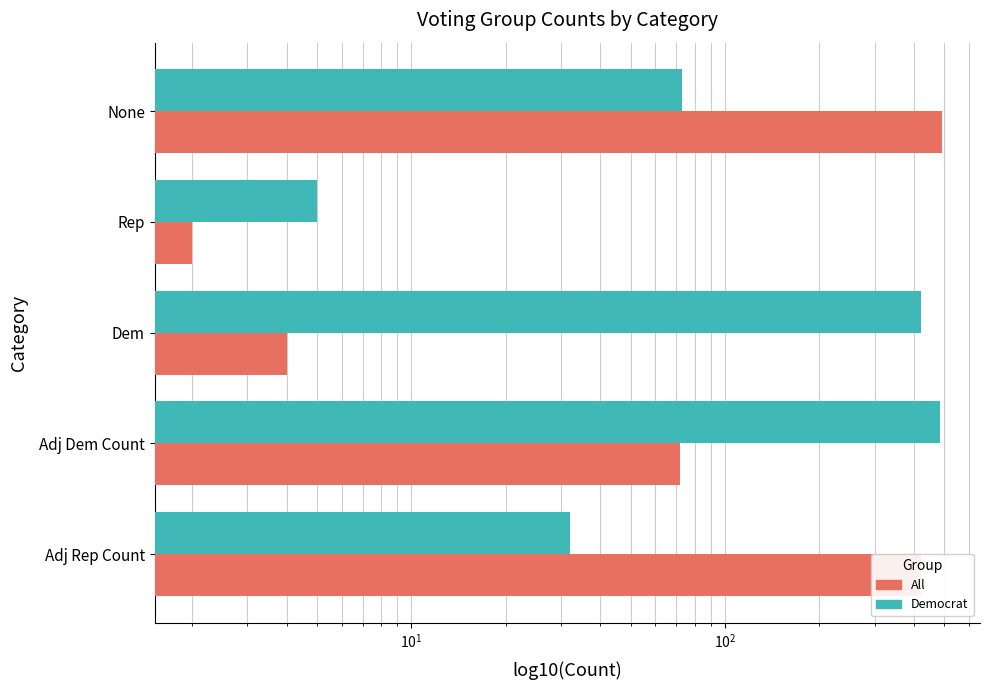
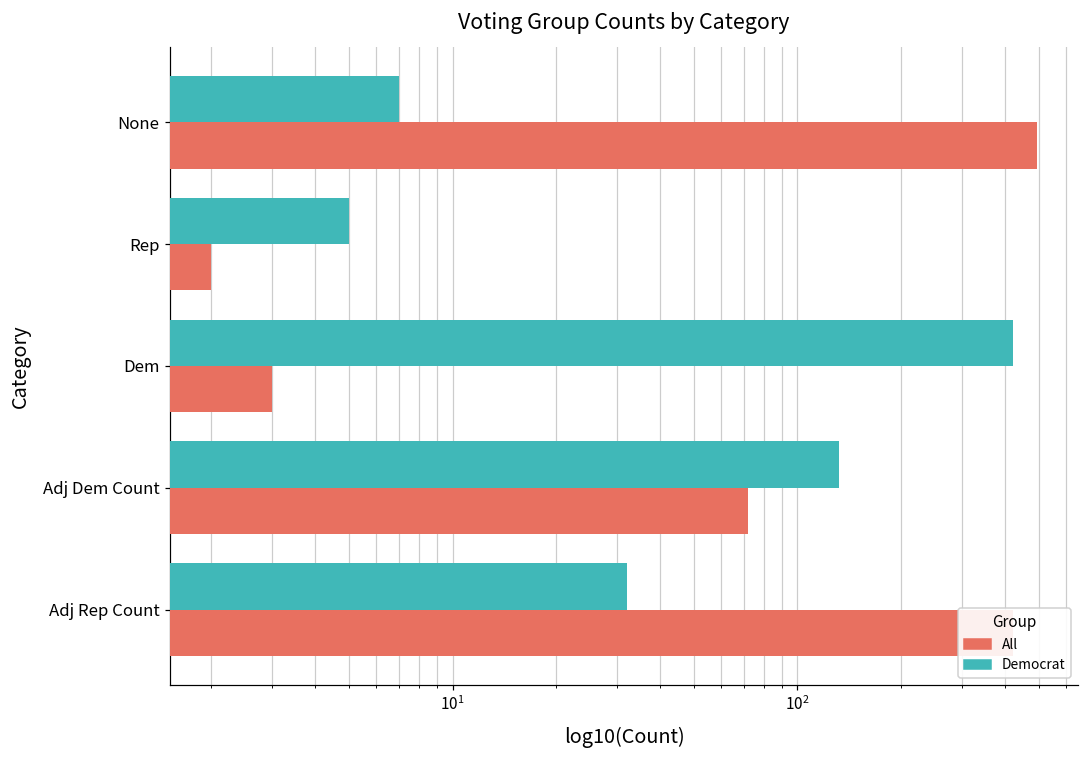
  {
    "Democrat": {
-     "None": 73,
+     "None": 7,
      "Rep": 5,
      "Dem": 420,
-     "Adj Dem Count": 480,
+     "Adj Dem Count": 132,
      "Adj Rep Count": 32
    },
    "All": {
      "None": 490,
      "Rep": 2,
-     "Dem": 4,
+     "Dem": 3,
      "Adj Dem Count": 72
    }
  }
